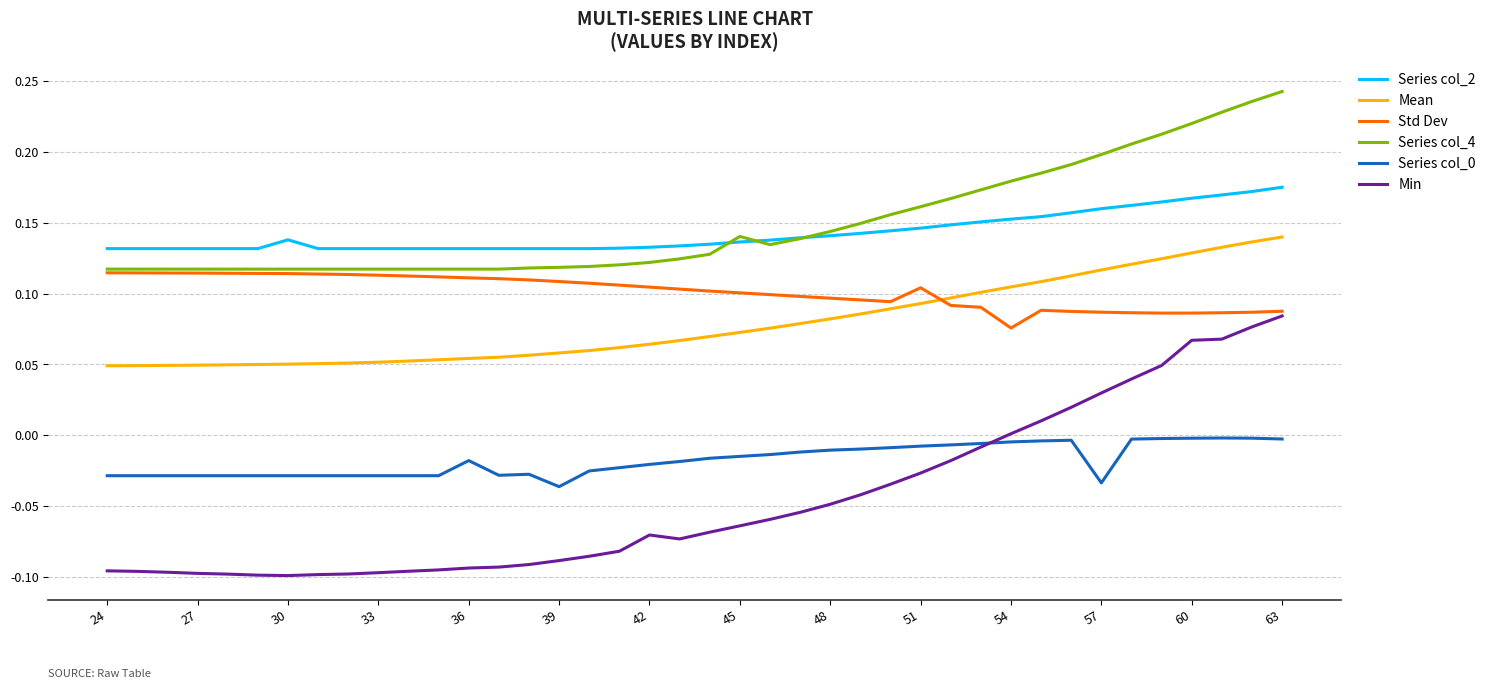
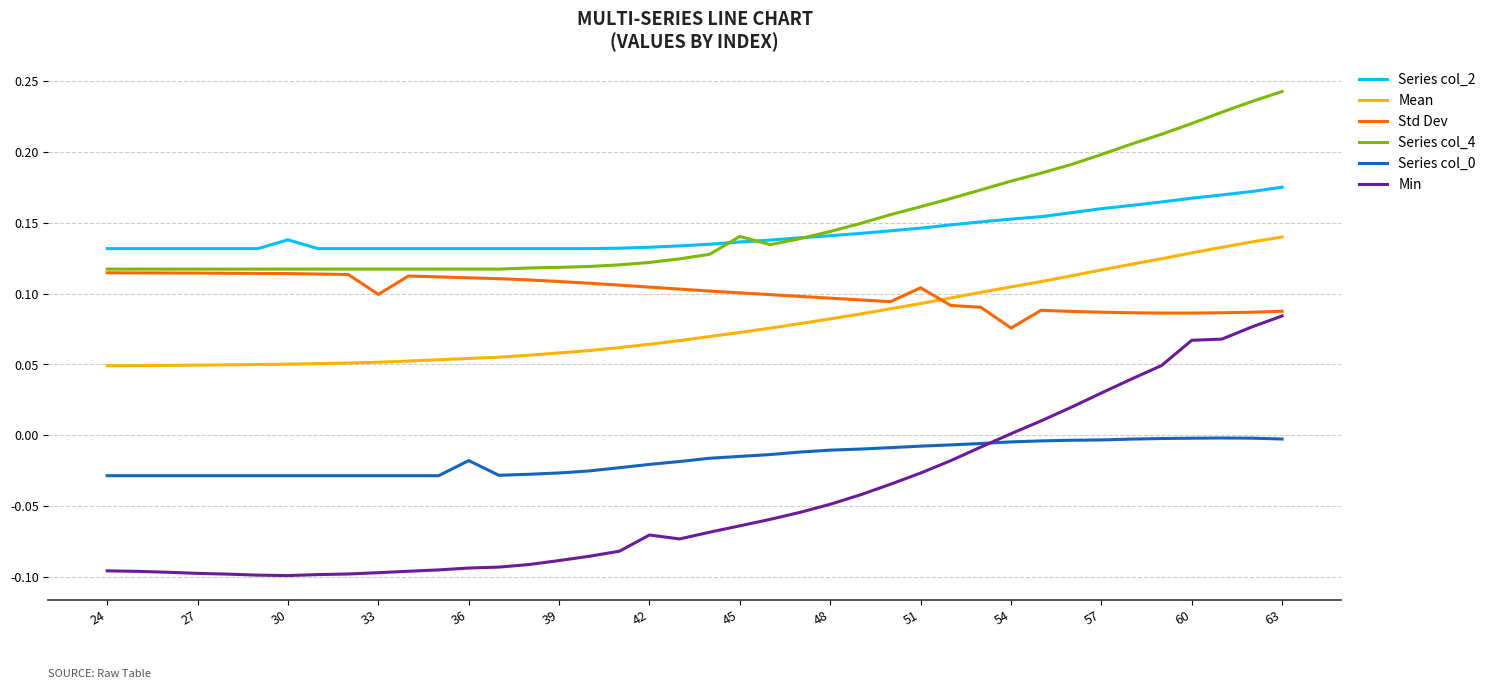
  {
    "Series col_2": {
      "24": 0.132,
      "27": 0.132,
      "30": 0.138,
      "33": 0.132,
      "36": 0.132,
      "39": 0.132,
      "42": 0.133,
      "45": 0.136,
      "48": 0.141,
      "51": 0.146,
      "54": 0.153,
      "57": 0.160,
      "60": 0.167,
      "63": 0.175
    },
    "Mean": {
      "24": 0.049,
      "27": 0.049,
      "30": 0.050,
      "33": 0.052,
      "36": 0.054,
      "39": 0.058,
      "42": 0.064,
      "45": 0.073,
      "48": 0.082,
      "51": 0.093,
      "54": 0.105,
      "57": 0.117,
      "60": 0.129,
      "63": 0.140
    },
    "Std Dev": {
      "24": 0.115,
      "27": 0.114,
      "30": 0.114,
-     "33": 0.113,
+     "33": 0.099,
      "36": 0.111,
      "39": 0.108,
      "42": 0.105,
      "45": 0.100,
      "48": 0.097,
      "51": 0.104,
      "54": 0.076,
      "57": 0.087,
      "60": 0.086,
      "63": 0.088
    },
    "Series col_4": {
      "24": 0.117,
      "27": 0.117,
      "30": 0.117,
      "33": 0.117,
      "36": 0.117,
      "39": 0.119,
      "42": 0.122,
      "45": 0.140,
      "48": 0.144,
      "51": 0.161,
      "54": 0.179,
      "57": 0.198,
      "60": 0.220,
      "63": 0.243
    },
    "Series col_0": {
      "24": -0.029,
      "27": -0.029,
      "30": -0.029,
      "33": -0.029,
      "36": -0.018,
-     "39": -0.036,
+     "39": -0.027,
      "42": -0.021,
      "45": -0.015,
      "48": -0.011,
      "51": -0.008,
      "54": -0.005,
-     "57": -0.034,
+     "57": -0.003,
      "60": -0.002,
      "63": -0.003
    },
    "Min": {
      "24": -0.096,
      "27": -0.098,
      "30": -0.099,
      "33": -0.097,
      "36": -0.094,
      "39": -0.089,
      "42": -0.070,
      "45": -0.064,
      "48": -0.049,
      "51": -0.027,
      "54": 0.001,
      "57": 0.030,
      "60": 0.067,
      "63": 0.084
    }
  }
